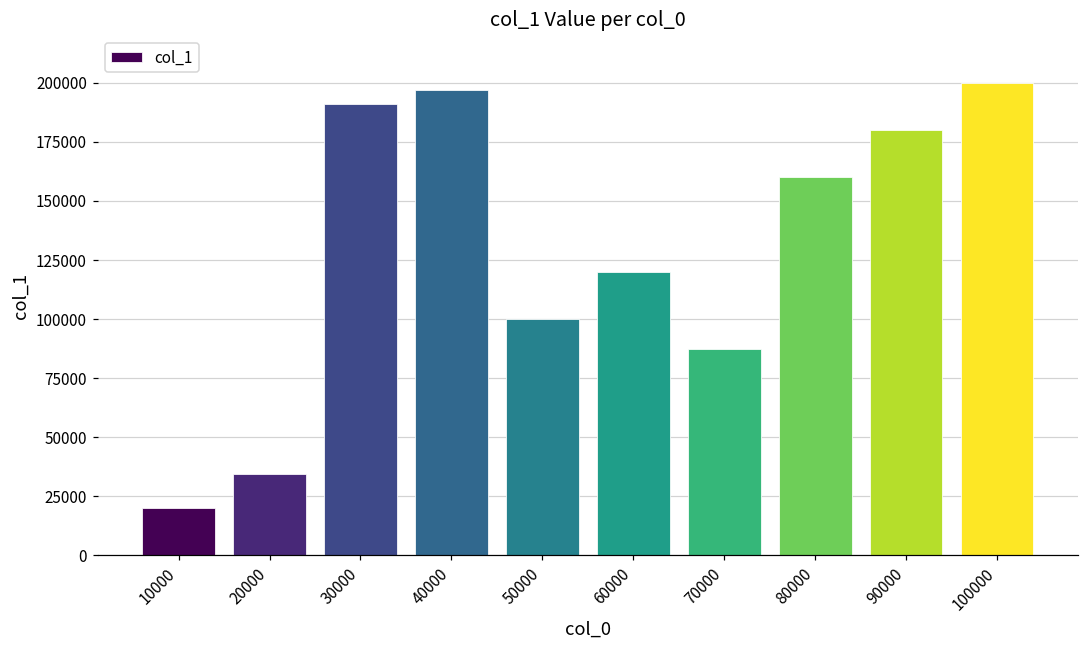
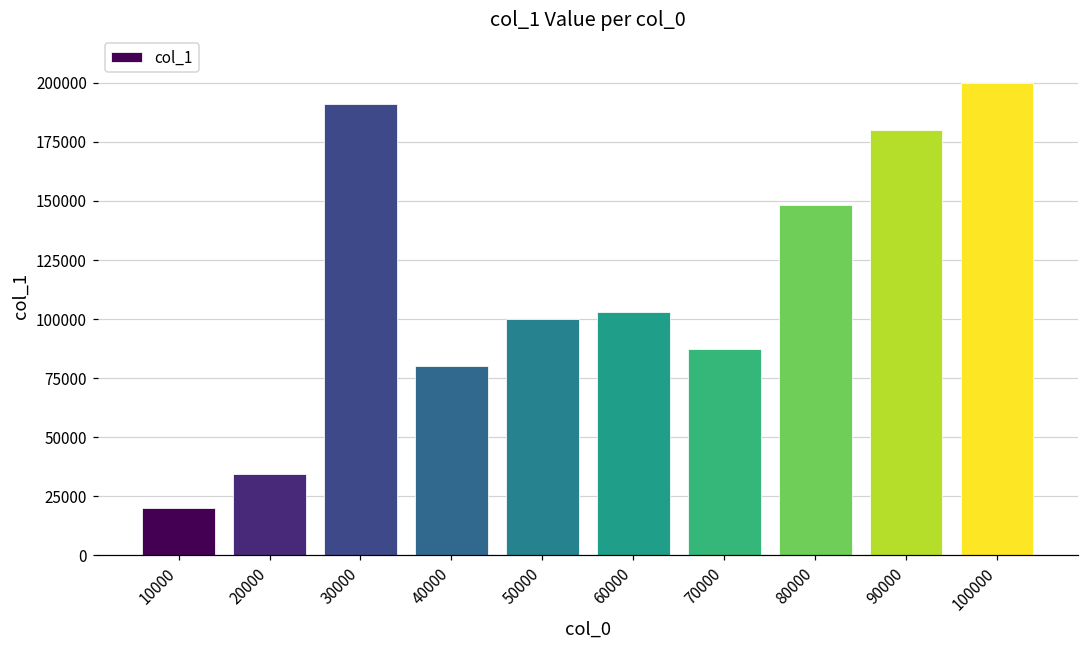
  {
    "10000": 20000,
    "20000": 35000,
    "30000": 191000,
-   "40000": 197000,
+   "40000": 80000,
    "50000": 100000,
-   "60000": 120000,
+   "60000": 103000,
    "70000": 87000,
-   "80000": 160000,
+   "80000": 148000,
    "90000": 180000,
    "100000": 200000
  }
